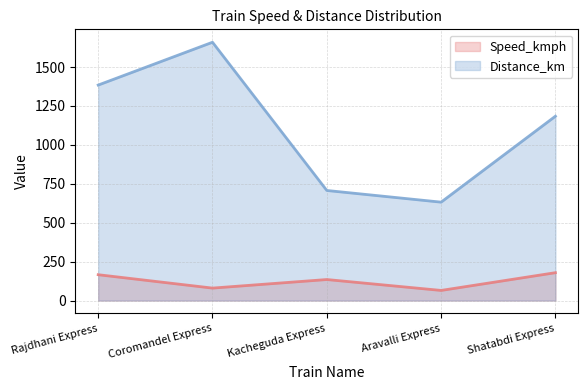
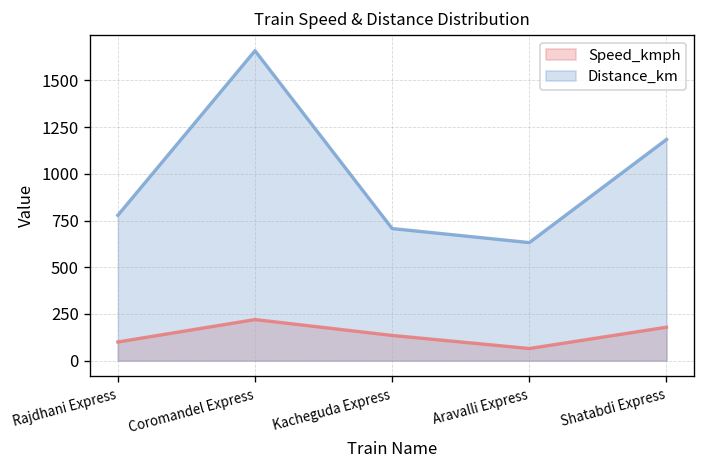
  {
    "Speed_kmph": {
-     "Rajdhani Express": 170,
-     "Coromandel Express": 80,
+     "Rajdhani Express": 100,
+     "Coromandel Express": 220,
      "Kacheguda Express": 140,
      "Aravalli Express": 70,
      "Shatabdi Express": 180
    },
    "Distance_km": {
-     "Rajdhani Express": 1380,
+     "Rajdhani Express": 780,
      "Coromandel Express": 1660,
      "Kacheguda Express": 710,
      "Aravalli Express": 630,
      "Shatabdi Express": 1180
    }
  }
